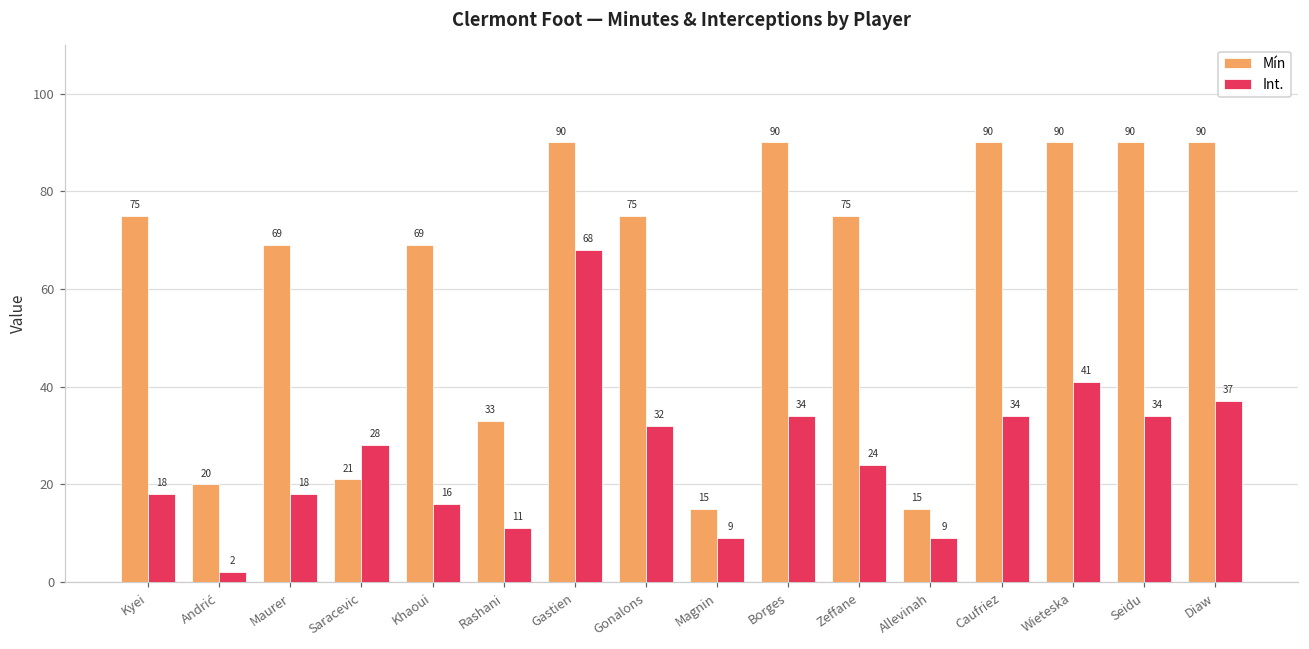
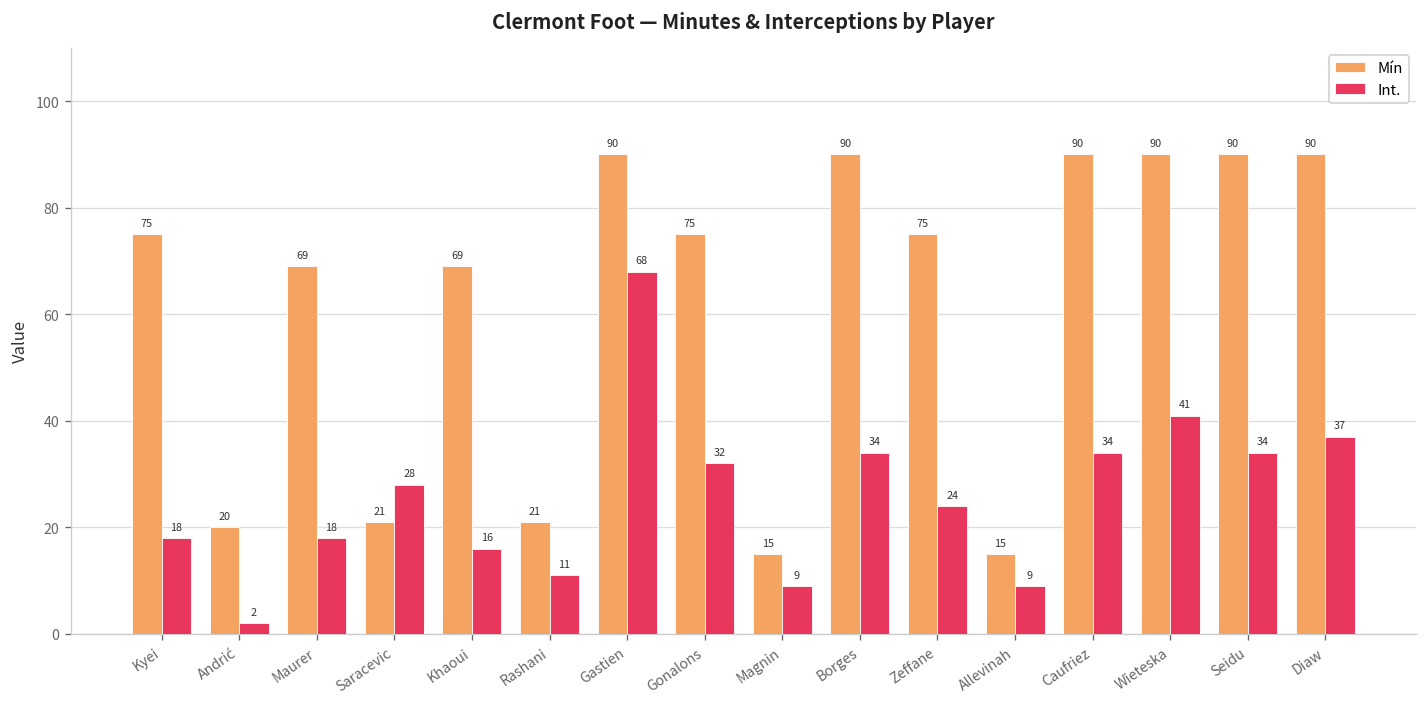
  {
    "Mín": {
      "Kyei": 75,
      "Andrić": 20,
      "Maurer": 69,
      "Saracevic": 21,
      "Khaoui": 69,
-     "Rashani": 33,
+     "Rashani": 21,
      "Gastien": 90,
      "Gonalons": 75,
      "Magnin": 15,
      "Borges": 90,
      "Zeffane": 75,
      "Allevinah": 15,
      "Caufriez": 90,
      "Wieteska": 90,
      "Seidu": 90,
      "Diaw": 90
    },
    "Int.": {
      "Kyei": 18,
      "Andrić": 2,
      "Maurer": 18,
      "Saracevic": 28,
      "Khaoui": 16,
      "Rashani": 11,
      "Gastien": 68,
      "Gonalons": 32,
      "Magnin": 9,
      "Borges": 34,
      "Zeffane": 24,
      "Allevinah": 9,
      "Caufriez": 34,
      "Wieteska": 41,
      "Seidu": 34,
      "Diaw": 37
    }
  }
